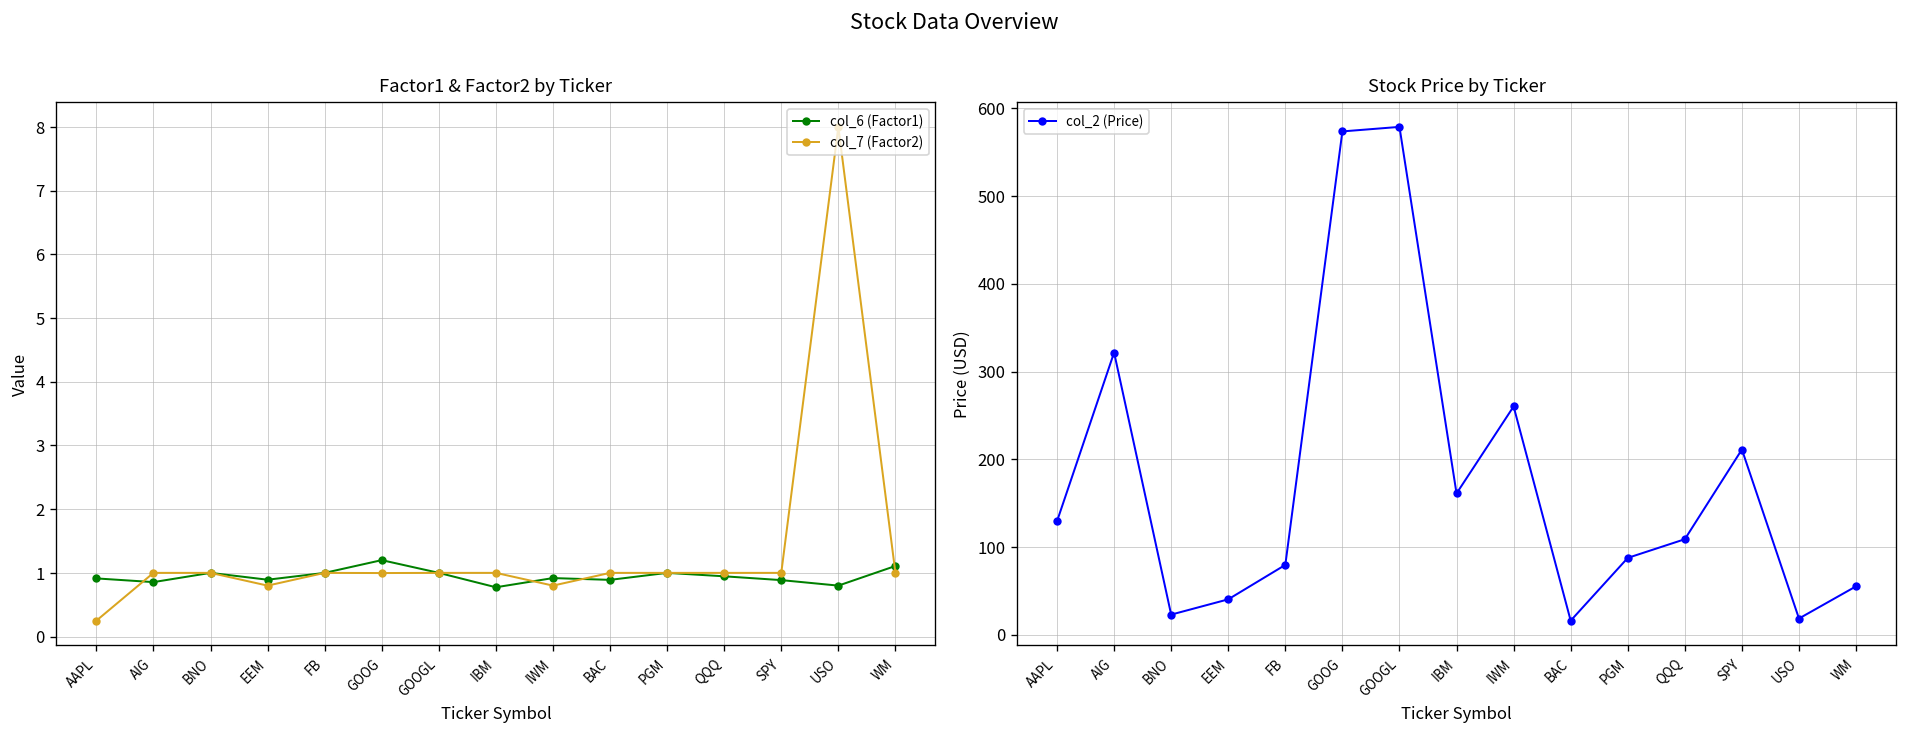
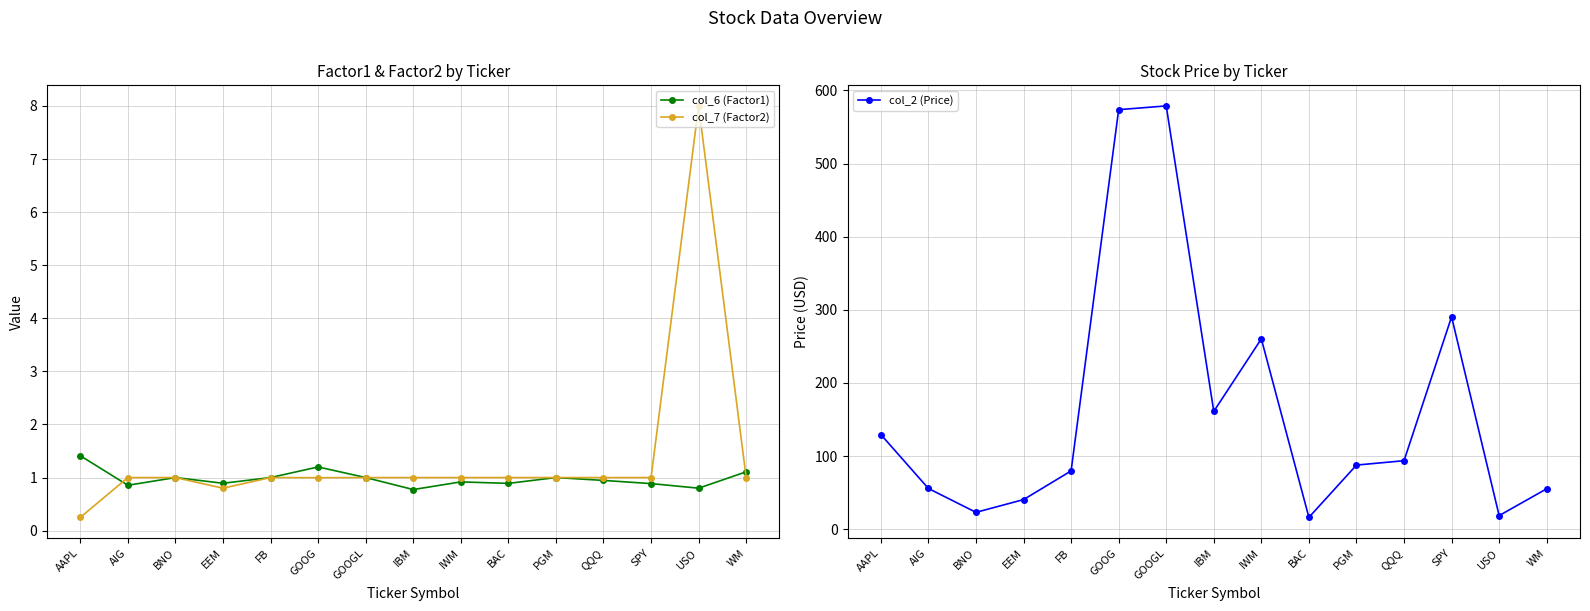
  {
    "Factor1 & Factor2 by Ticker": {
      "col_6 (Factor1)": {
-       "AAPL": 0.9,
+       "AAPL": 1.4,
        "AIG": 0.9,
        "EEM": 0.9,
        "GOOG": 1.2,
        "IBM": 0.8,
        "IWM": 0.9,
        "BAC": 0.9,
        "QQQ": 0.9,
        "SPY": 0.9,
        "USO": 0.8,
        "WM": 1.1
      },
      "col_7 (Factor2)": {
        "AAPL": 0.3,
        "AIG": 1.0,
        "EEM": 0.8,
        "GOOG": 1.0,
        "IBM": 1.0,
-       "IWM": 0.8,
+       "IWM": 1.0,
        "BAC": 1.0,
        "QQQ": 1.0,
        "SPY": 1.0,
        "WM": 1.0
      }
    },
    "Stock Price by Ticker": {
      "AAPL": 130,
-     "AIG": 320,
+     "AIG": 60,
      "BNO": 20,
      "EEM": 40,
      "FB": 80,
      "GOOG": 570,
      "GOOGL": 580,
      "IBM": 160,
      "IWM": 260,
      "BAC": 20,
      "PGM": 90,
-     "QQQ": 110,
-     "SPY": 210,
+     "QQQ": 90,
+     "SPY": 290,
      "USO": 20,
      "WM": 60
    }
  }
